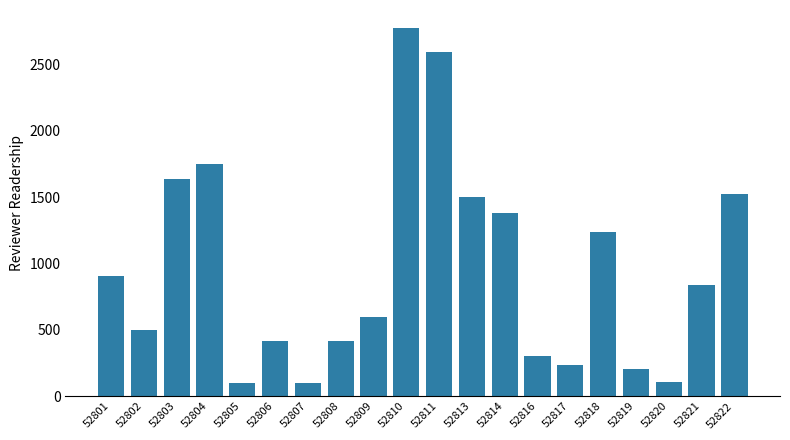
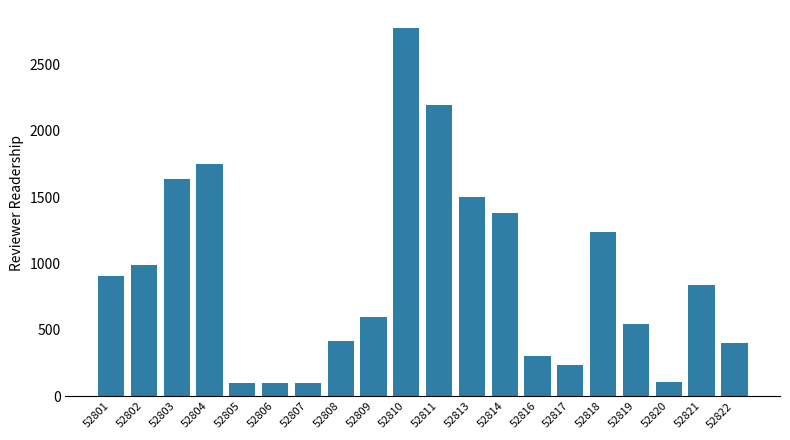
  {
    "52801": 900,
-   "52802": 500,
+   "52802": 990,
    "52803": 1630,
    "52804": 1750,
    "52805": 100,
-   "52806": 410,
+   "52806": 100,
    "52807": 100,
    "52808": 420,
    "52809": 600,
    "52810": 2770,
-   "52811": 2590,
+   "52811": 2190,
    "52813": 1500,
    "52814": 1380,
    "52816": 300,
    "52817": 230,
    "52818": 1240,
-   "52819": 200,
+   "52819": 540,
    "52820": 100,
    "52821": 840,
-   "52822": 1520
+   "52822": 400
  }
